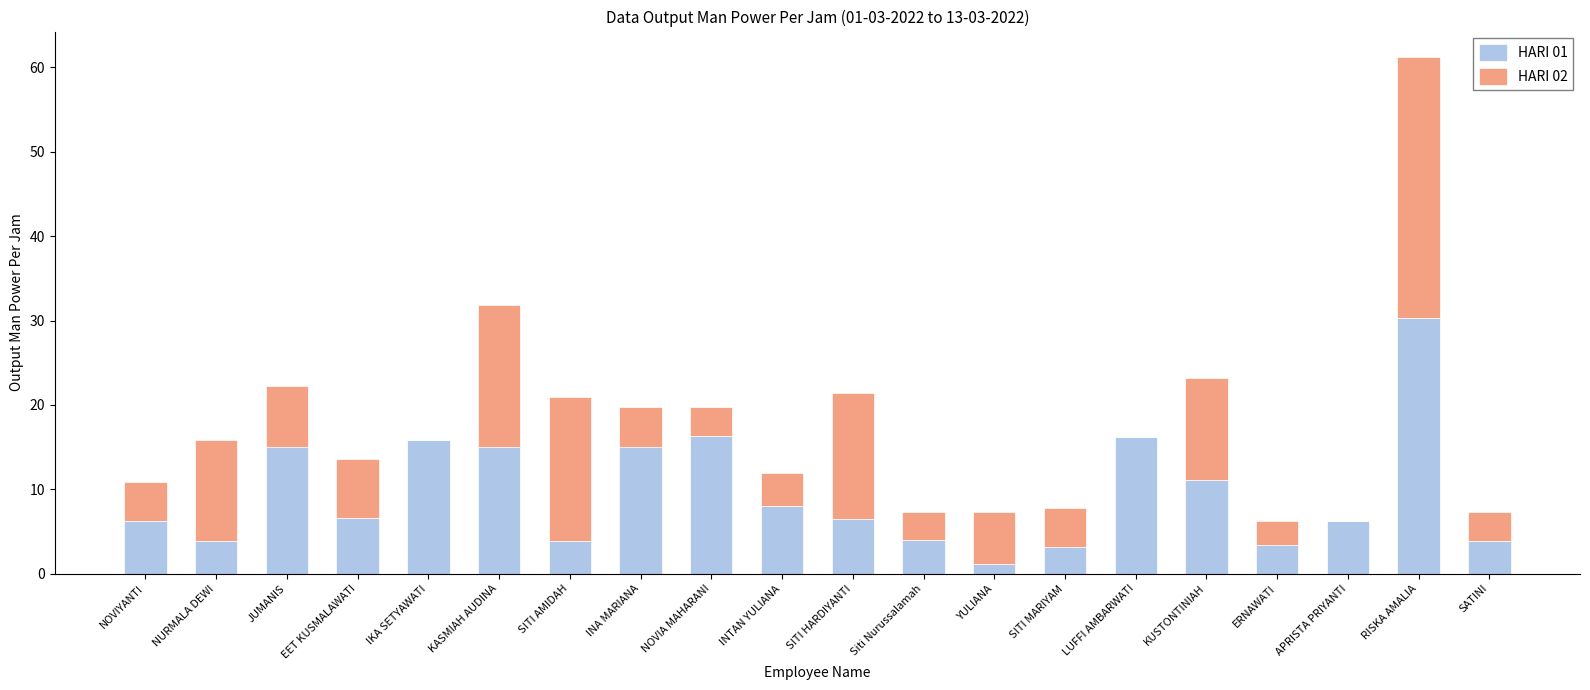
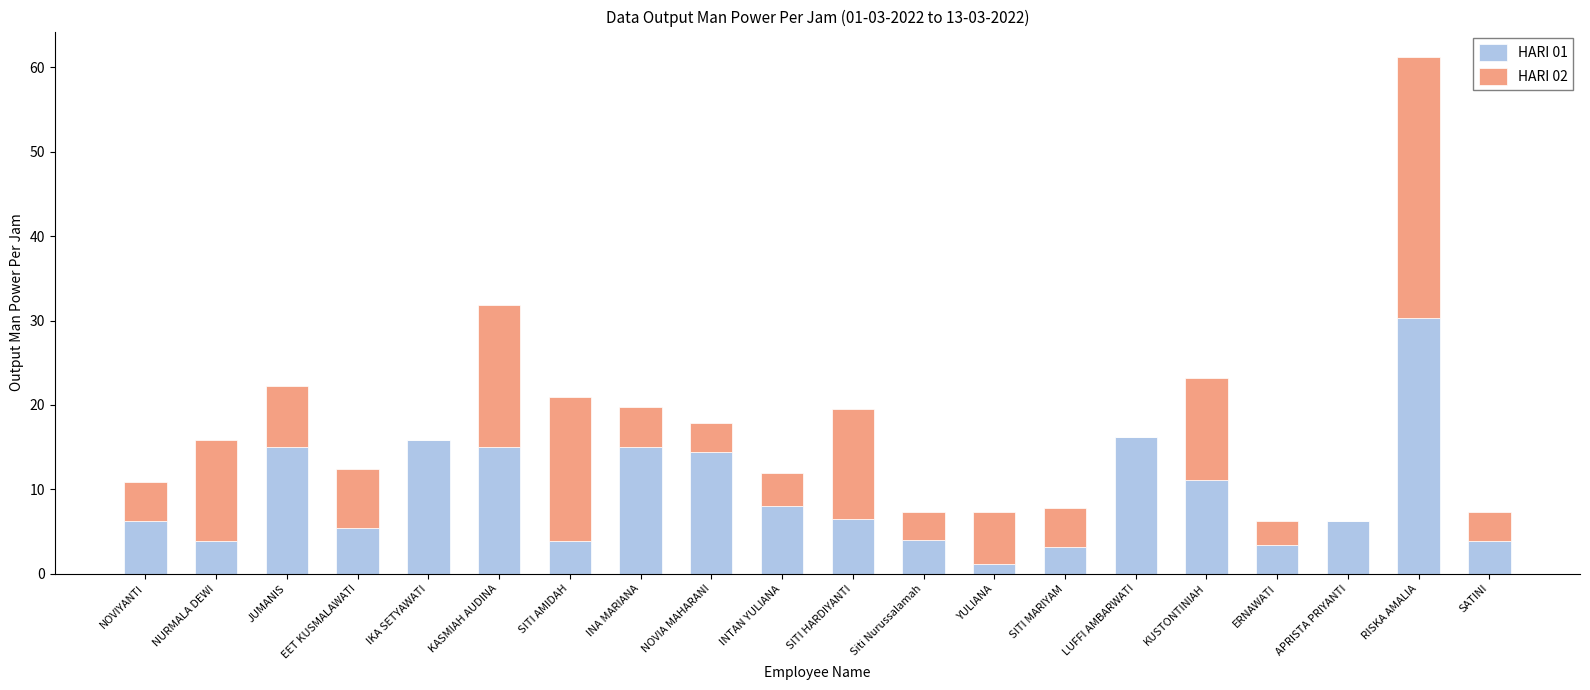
  {
    "HARI 01": {
      "NOVIYANTI": 6,
      "NURMALA DEWI": 4,
      "JUMANIS": 15,
-     "EET KUSMALAWATI": 7,
+     "EET KUSMALAWATI": 5,
      "IKA SETYAWATI": 16,
      "KASMIAH AUDINA": 15,
      "SITI AMIDAH": 4,
      "INA MARIANA": 15,
-     "NOVIA MAHARANI": 16,
+     "NOVIA MAHARANI": 14,
      "INTAN YULIANA": 8,
      "SITI HARDIYANTI": 7,
      "Siti Nurussalamah": 4,
      "YULIANA": 1,
      "SITI MARIYAM": 3,
      "LUFFI AMBARWATI": 16,
      "KUSTONTINIAH": 11,
      "ERNAWATI": 3,
      "APRISTA PRIYANTI": 6,
      "RISKA AMALIA": 30,
      "SATINI": 4
    },
    "HARI 02": {
      "NOVIYANTI": 5,
      "NURMALA DEWI": 12,
      "JUMANIS": 7,
      "EET KUSMALAWATI": 7,
      "IKA SETYAWATI": 0,
      "KASMIAH AUDINA": 17,
      "SITI AMIDAH": 17,
      "INA MARIANA": 5,
      "NOVIA MAHARANI": 3,
      "INTAN YULIANA": 4,
-     "SITI HARDIYANTI": 15,
+     "SITI HARDIYANTI": 13,
      "Siti Nurussalamah": 3,
      "YULIANA": 6,
      "SITI MARIYAM": 5,
      "LUFFI AMBARWATI": 0,
      "KUSTONTINIAH": 12,
      "ERNAWATI": 3,
      "APRISTA PRIYANTI": 0,
      "RISKA AMALIA": 31,
      "SATINI": 3
    }
  }
